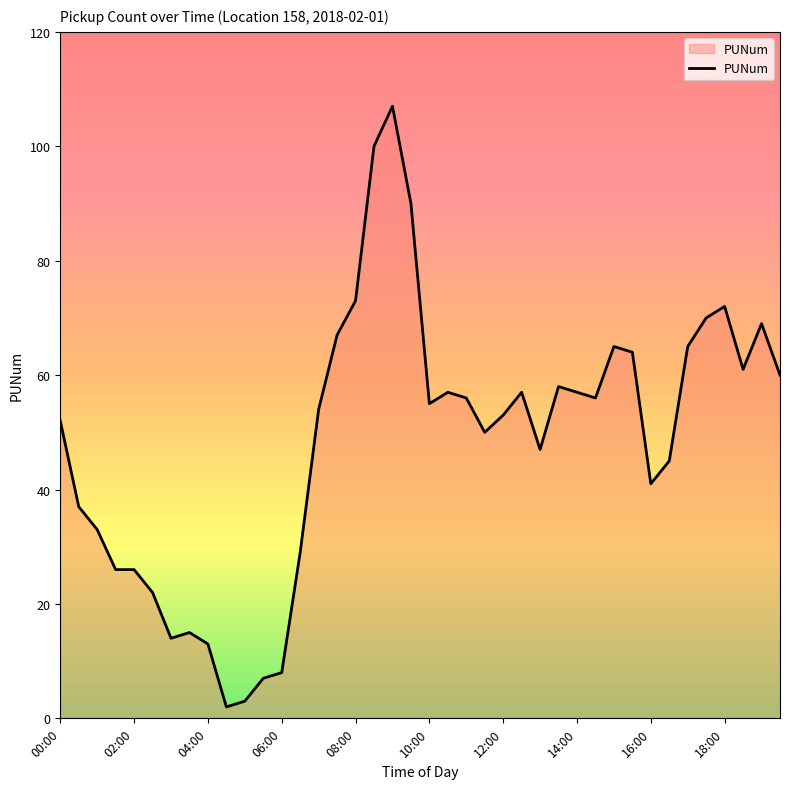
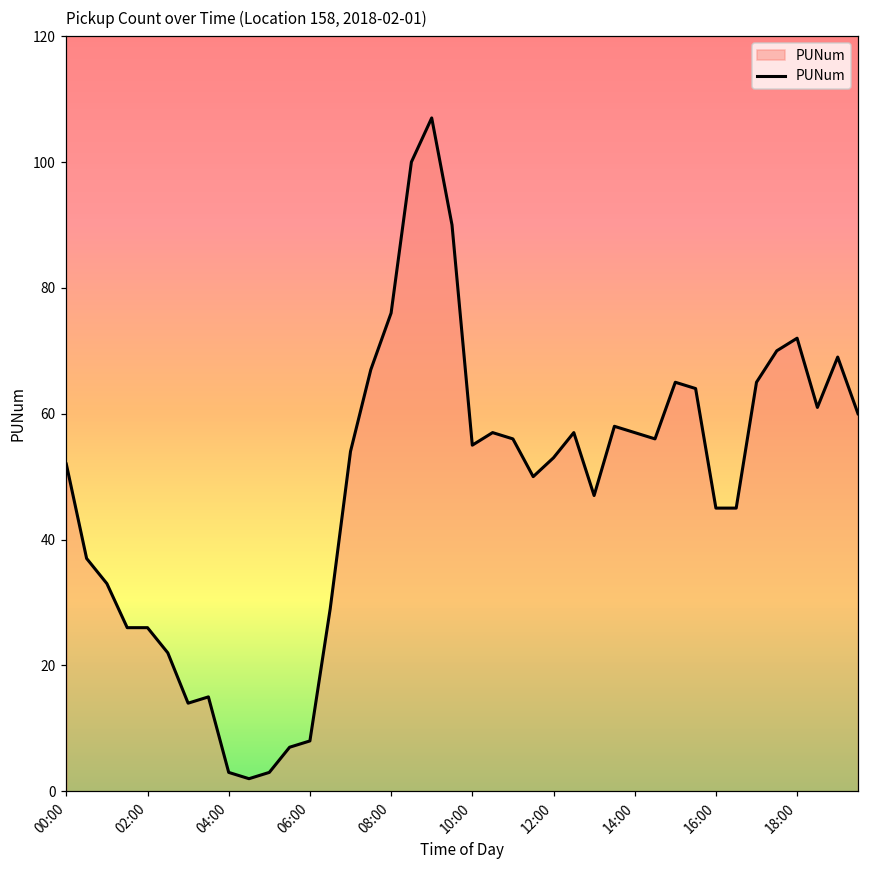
  {
    "00:00": 52,
    "02:00": 26,
-   "04:00": 13,
+   "04:00": 3,
    "06:00": 8,
-   "08:00": 73,
+   "08:00": 76,
    "10:00": 55,
    "12:00": 53,
    "14:00": 57,
-   "16:00": 41,
+   "16:00": 45,
    "18:00": 72
  }
